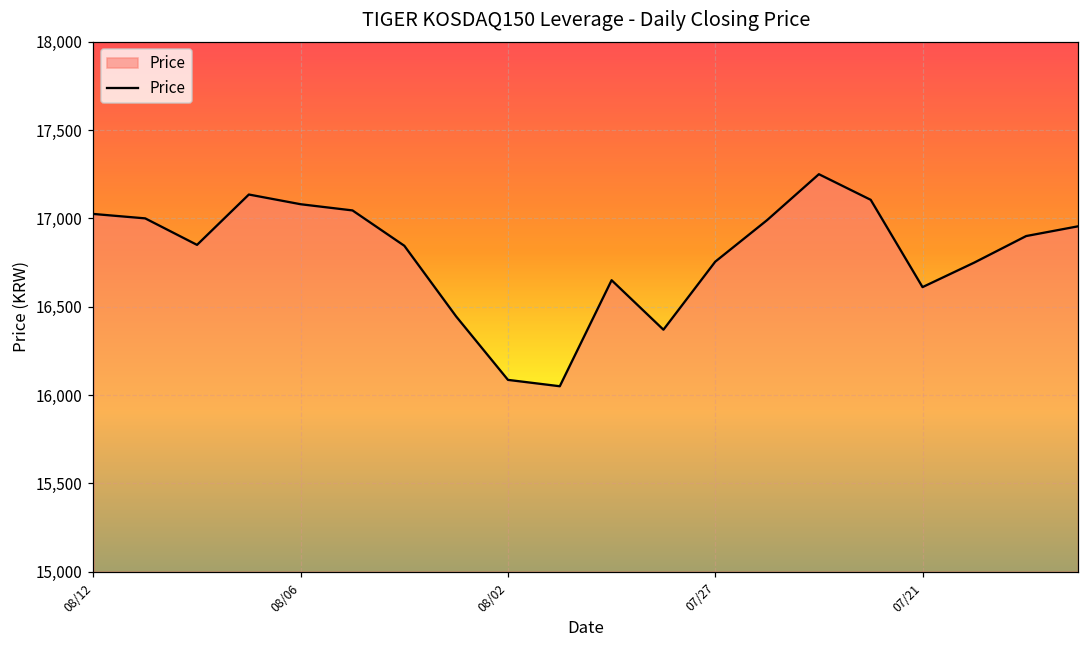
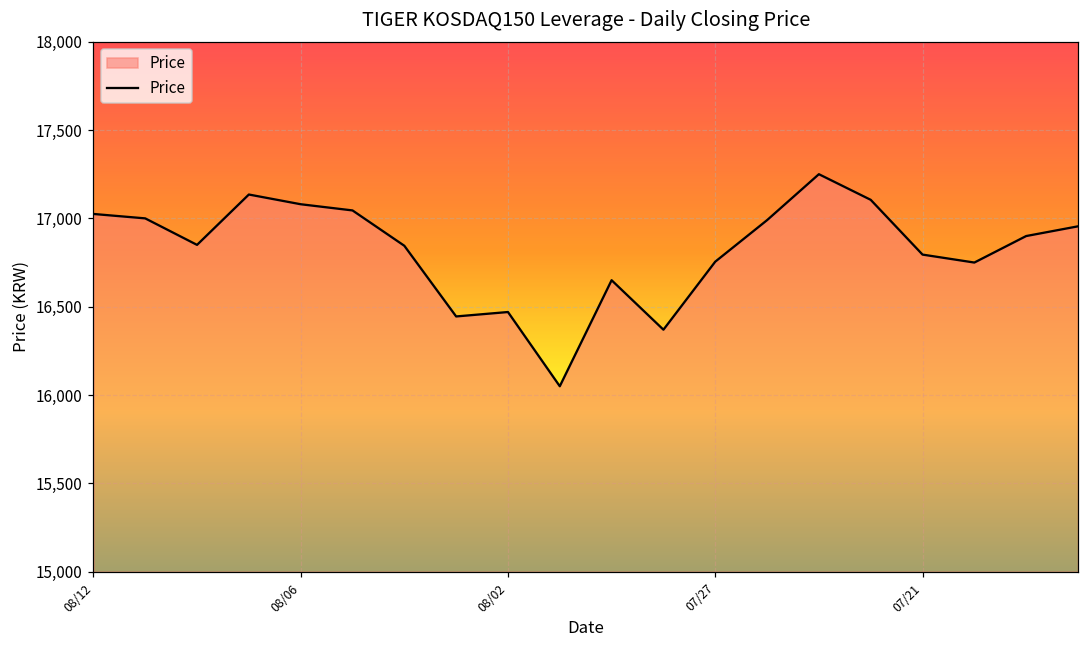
  {
    "08/12": "17,030",
    "08/06": "17,080",
-   "08/02": "16,090",
+   "08/02": "16,470",
    "07/27": "16,760",
-   "07/21": "16,610"
+   "07/21": "16,800"
  }
